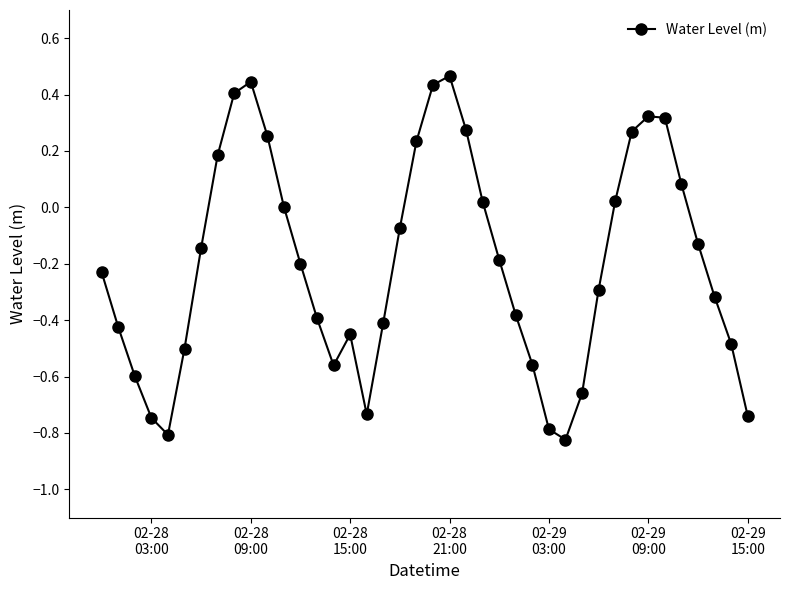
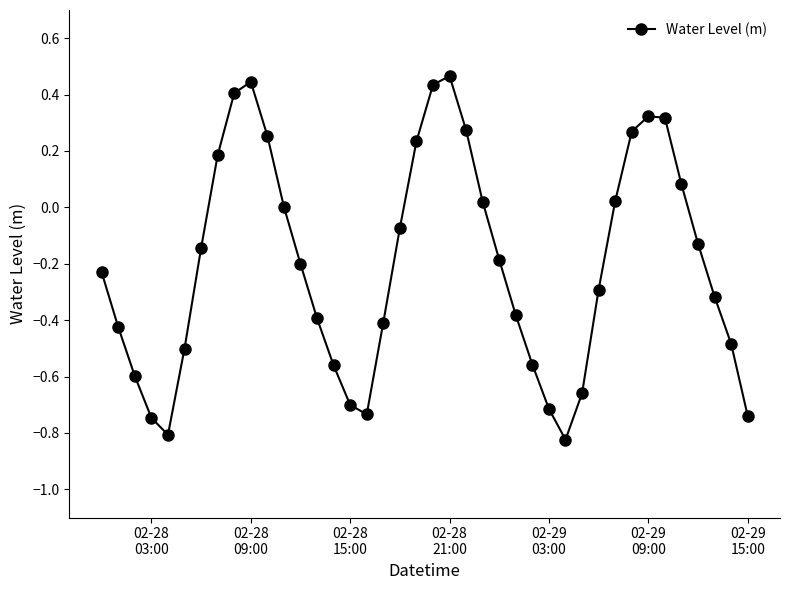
  {
    "02-28 03:00": -0.75,
    "02-28 09:00": 0.45,
-   "02-28 15:00": -0.45,
+   "02-28 15:00": -0.70,
    "02-28 21:00": 0.47,
-   "02-29 03:00": -0.79,
+   "02-29 03:00": -0.71,
    "02-29 09:00": 0.32,
    "02-29 15:00": -0.74
  }
